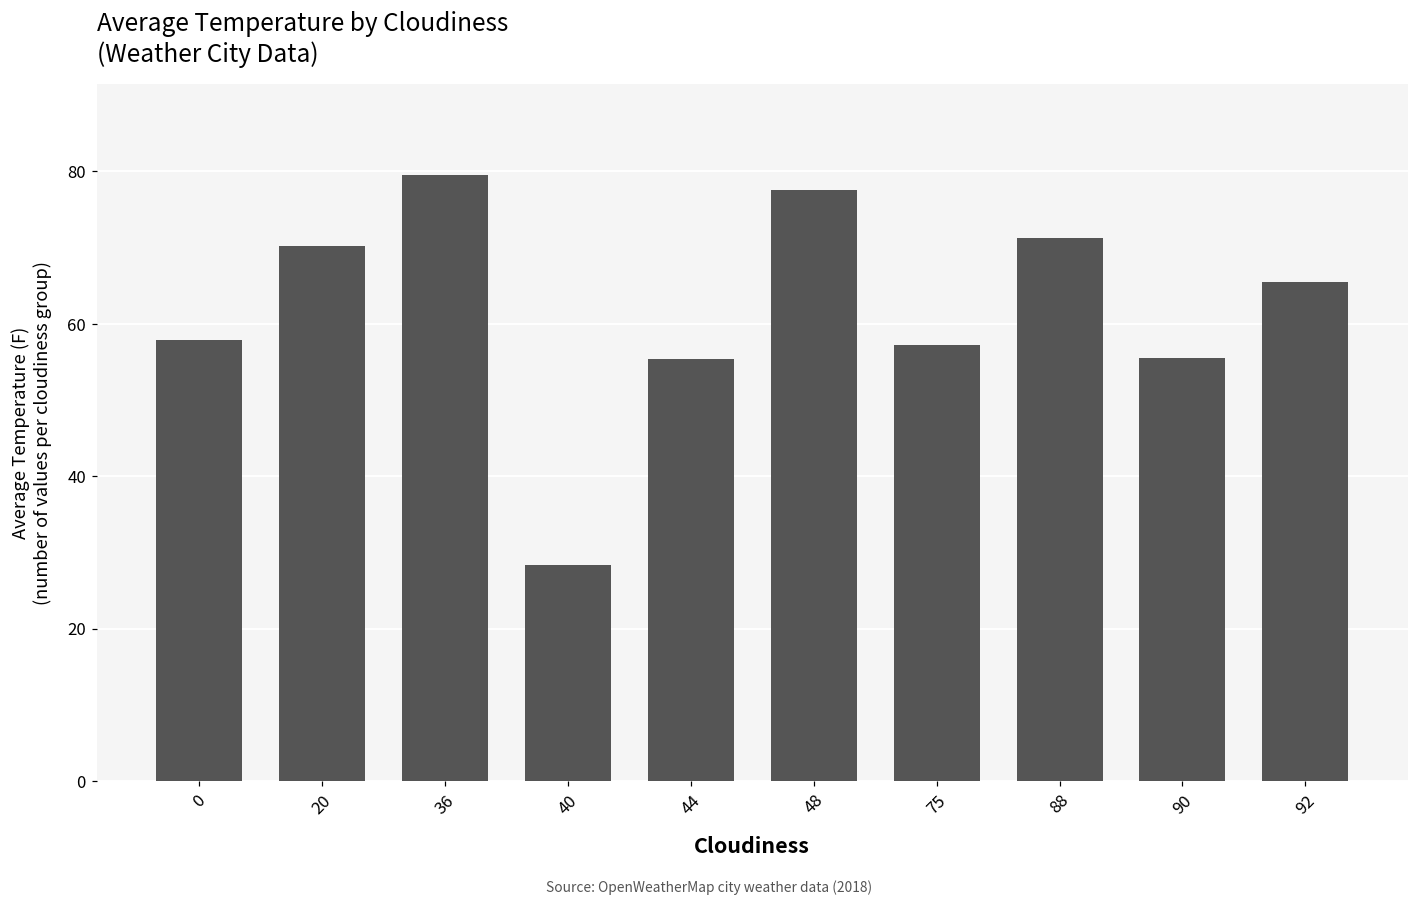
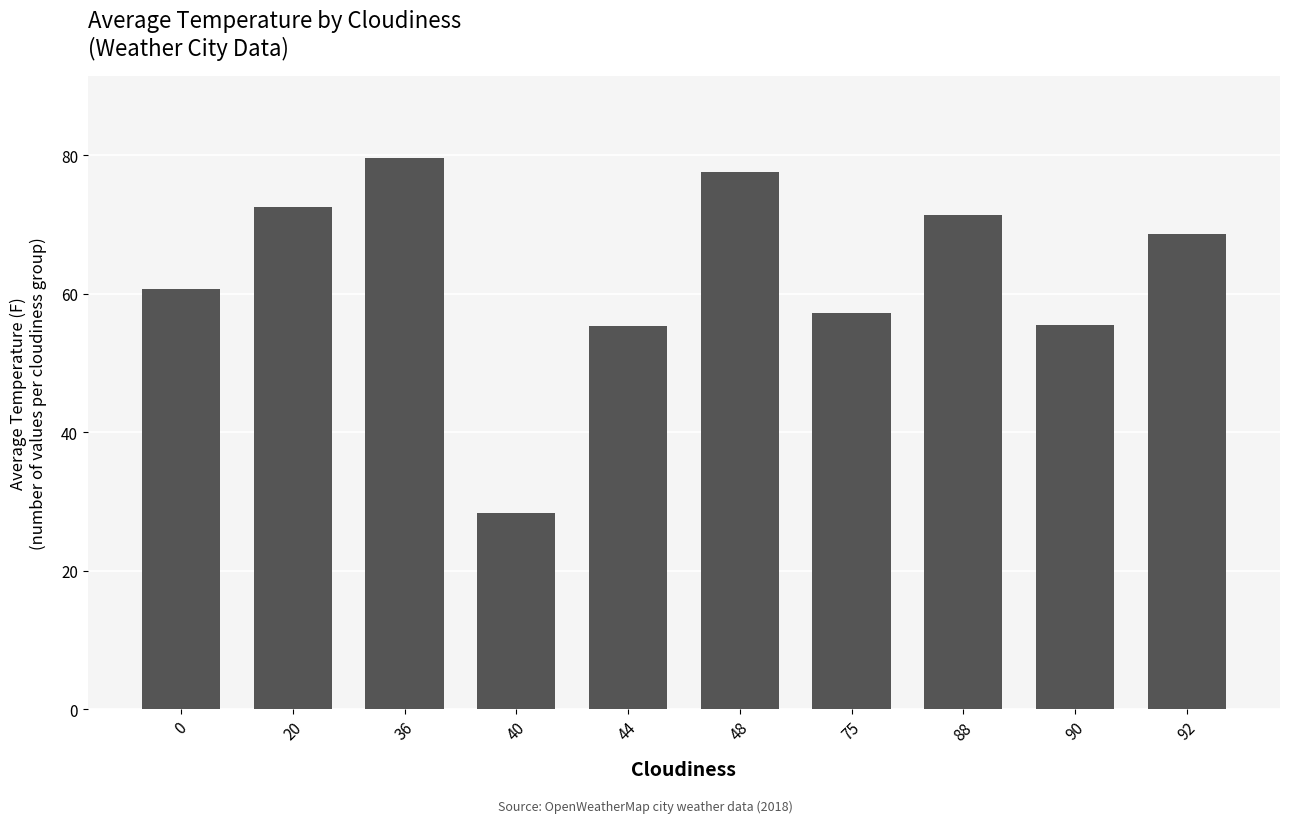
  {
-   "0": 58,
-   "20": 70,
+   "0": 61,
+   "20": 73,
    "36": 80,
    "40": 28,
    "44": 55,
    "48": 78,
    "75": 57,
    "88": 71,
    "90": 55,
-   "92": 66
+   "92": 69
  }
